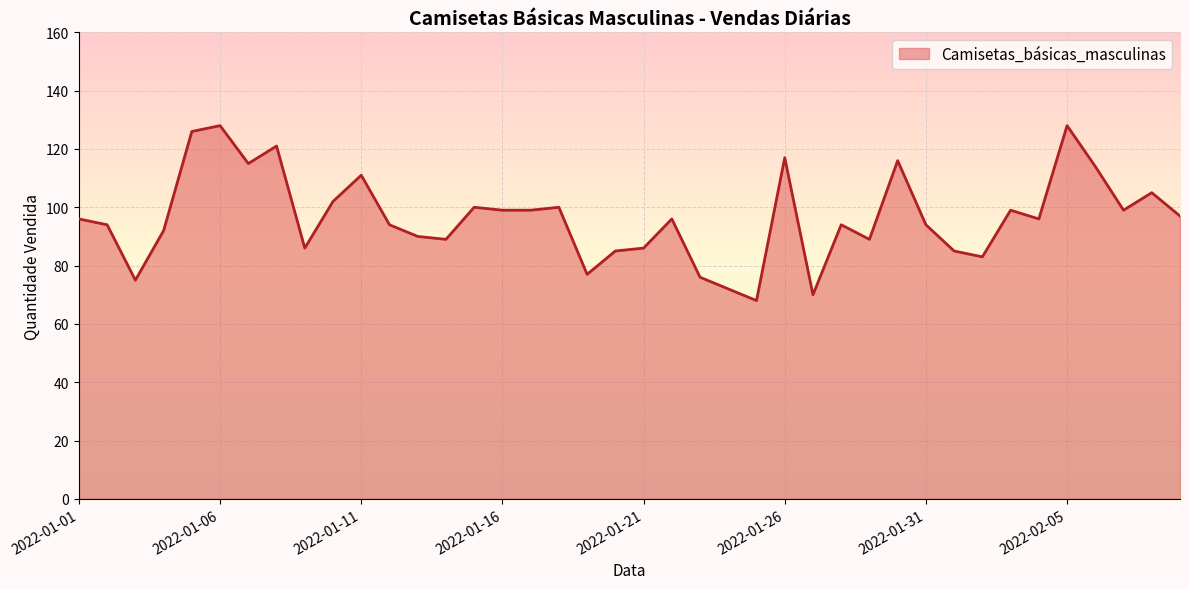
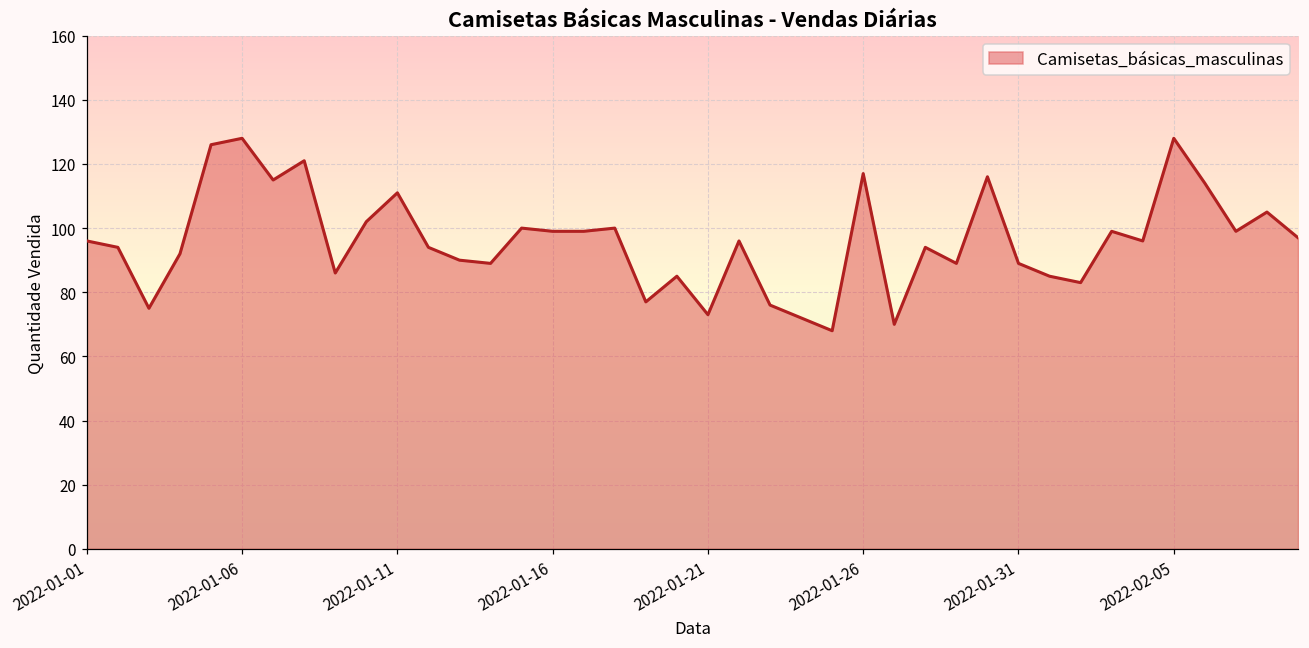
  {
    "2022-01-01": 96,
    "2022-01-06": 128,
    "2022-01-11": 111,
    "2022-01-16": 99,
-   "2022-01-21": 86,
+   "2022-01-21": 73,
    "2022-01-26": 117,
-   "2022-01-31": 94,
+   "2022-01-31": 89,
    "2022-02-05": 128
  }
